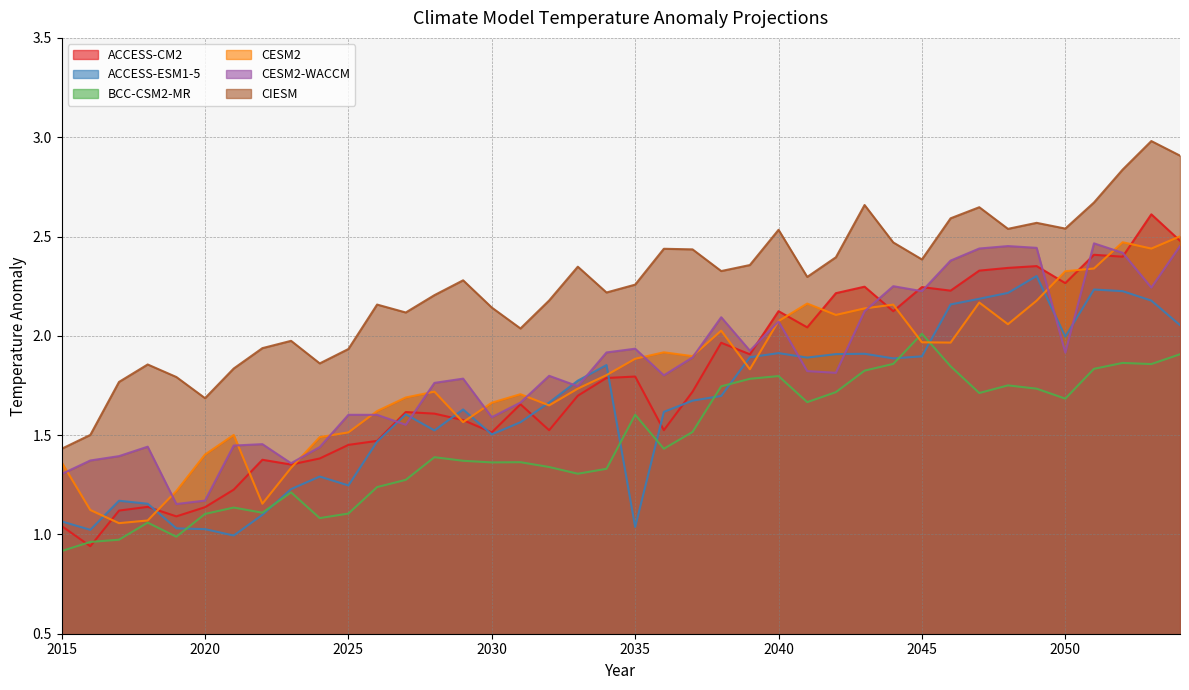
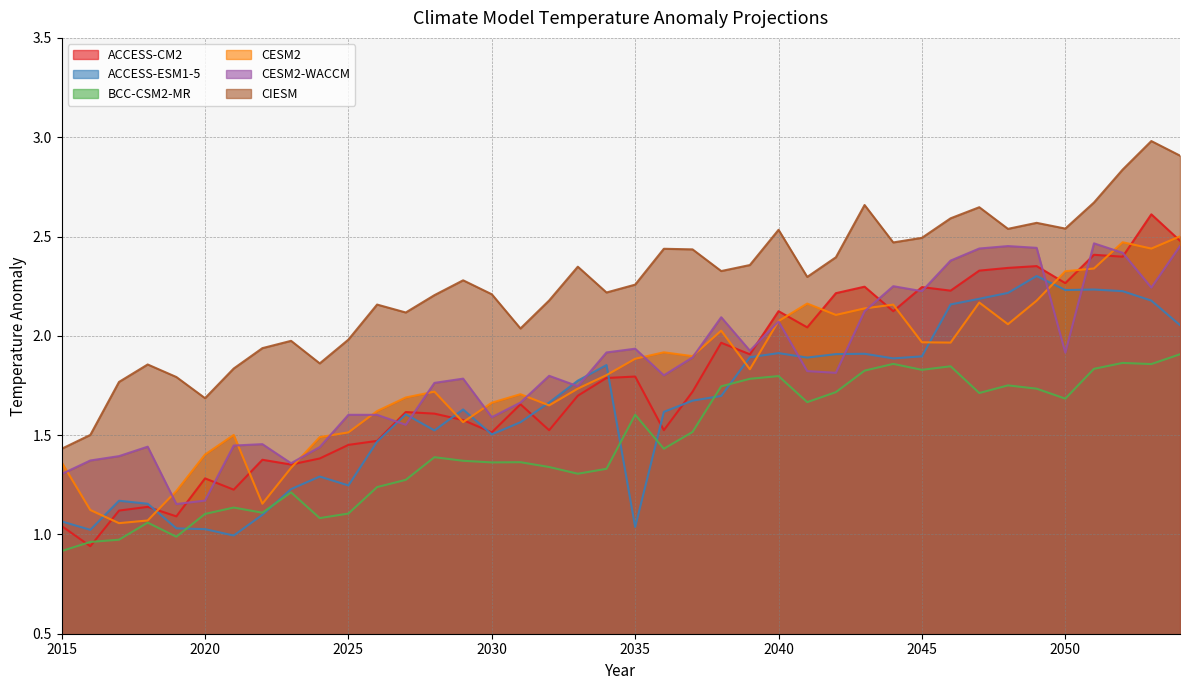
  {
    "ACCESS-CM2": {
      "2015": 1.04,
-     "2020": 1.14,
+     "2020": 1.28,
      "2025": 1.45,
      "2035": 1.79,
      "2040": 2.12,
      "2045": 2.25,
      "2050": 2.27
    },
    "ACCESS-ESM1-5": {
      "2015": 1.07,
      "2020": 1.03,
      "2025": 1.25,
      "2035": 1.04,
      "2040": 1.91,
      "2045": 1.90,
-     "2050": 2.00
+     "2050": 2.23
    },
    "BCC-CSM2-MR": {
      "2015": 0.92,
      "2020": 1.10,
      "2025": 1.11,
      "2030": 1.36,
      "2035": 1.60,
      "2040": 1.80,
-     "2045": 2.01,
+     "2045": 1.83,
      "2050": 1.68
    },
    "CESM2": {
      "2015": 1.36,
      "2020": 1.40,
      "2025": 1.51,
      "2030": 1.66,
      "2035": 1.88,
      "2045": 1.97,
      "2050": 2.33
    },
    "CESM2-WACCM": {
      "2015": 1.30,
      "2020": 1.17,
      "2025": 1.60,
      "2030": 1.59,
      "2035": 1.94,
      "2045": 2.22,
      "2050": 1.92
    },
    "CIESM": {
      "2015": 1.43,
      "2020": 1.69,
-     "2025": 1.93,
-     "2030": 2.14,
+     "2025": 1.98,
+     "2030": 2.21,
      "2035": 2.26,
      "2040": 2.53,
-     "2045": 2.38,
+     "2045": 2.49,
      "2050": 2.54
    }
  }
